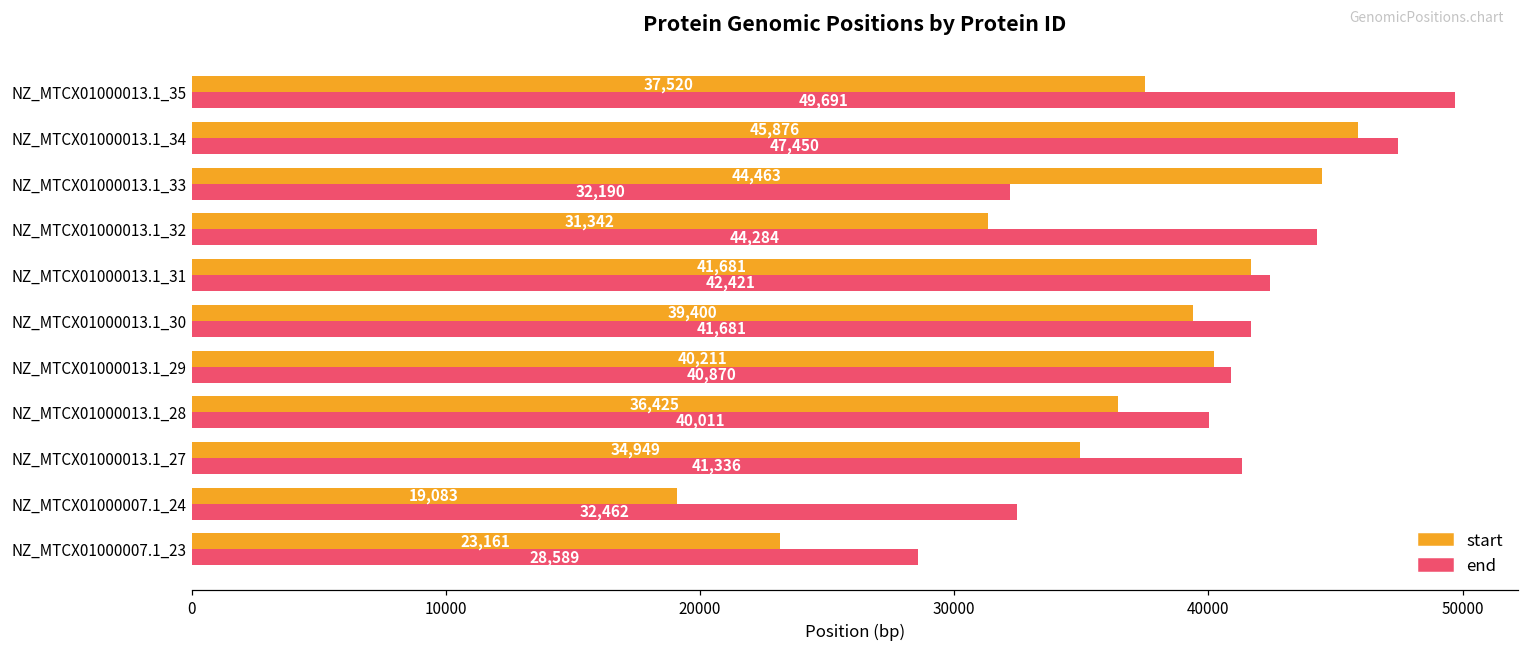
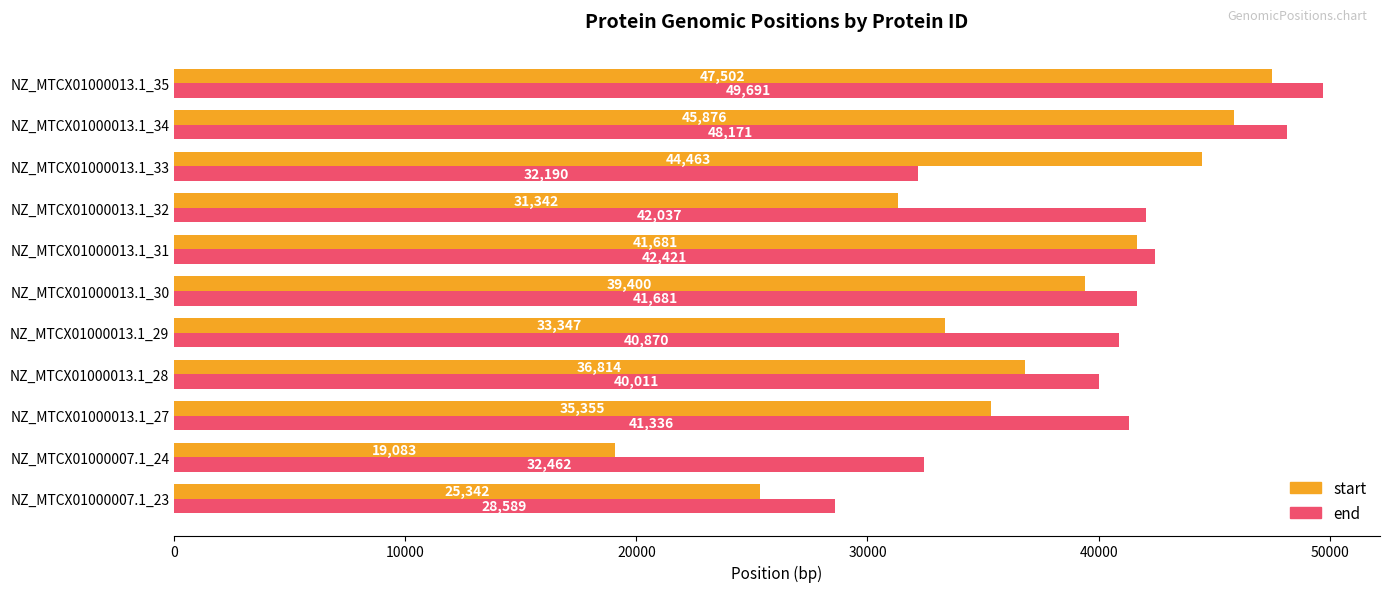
  {
    "start": {
-     "NZ_MTCX01000013.1_35": "37,520",
+     "NZ_MTCX01000013.1_35": "47,502",
      "NZ_MTCX01000013.1_34": "45,876",
      "NZ_MTCX01000013.1_33": "44,463",
      "NZ_MTCX01000013.1_32": "31,342",
      "NZ_MTCX01000013.1_31": "41,681",
      "NZ_MTCX01000013.1_30": "39,400",
-     "NZ_MTCX01000013.1_29": "40,211",
-     "NZ_MTCX01000013.1_28": "36,425",
-     "NZ_MTCX01000013.1_27": "34,949",
+     "NZ_MTCX01000013.1_29": "33,347",
+     "NZ_MTCX01000013.1_28": "36,814",
+     "NZ_MTCX01000013.1_27": "35,355",
      "NZ_MTCX01000007.1_24": "19,083",
-     "NZ_MTCX01000007.1_23": "23,161"
+     "NZ_MTCX01000007.1_23": "25,342"
    },
    "end": {
      "NZ_MTCX01000013.1_35": "49,691",
-     "NZ_MTCX01000013.1_34": "47,450",
+     "NZ_MTCX01000013.1_34": "48,171",
      "NZ_MTCX01000013.1_33": "32,190",
-     "NZ_MTCX01000013.1_32": "44,284",
+     "NZ_MTCX01000013.1_32": "42,037",
      "NZ_MTCX01000013.1_31": "42,421",
      "NZ_MTCX01000013.1_30": "41,681",
      "NZ_MTCX01000013.1_29": "40,870",
      "NZ_MTCX01000013.1_28": "40,011",
      "NZ_MTCX01000013.1_27": "41,336",
      "NZ_MTCX01000007.1_24": "32,462",
      "NZ_MTCX01000007.1_23": "28,589"
    }
  }
